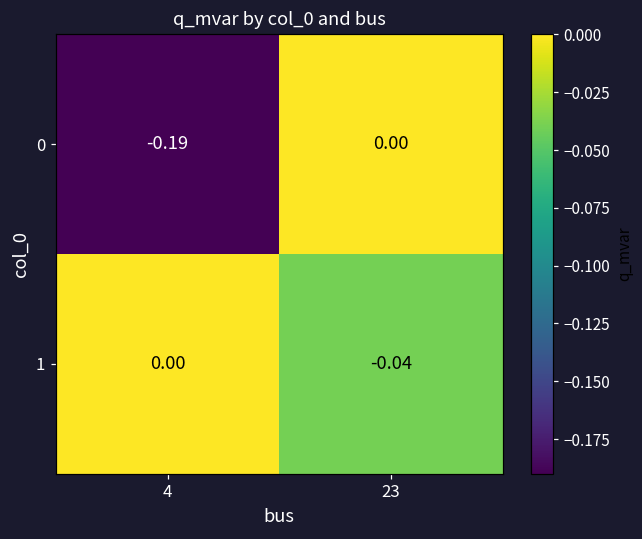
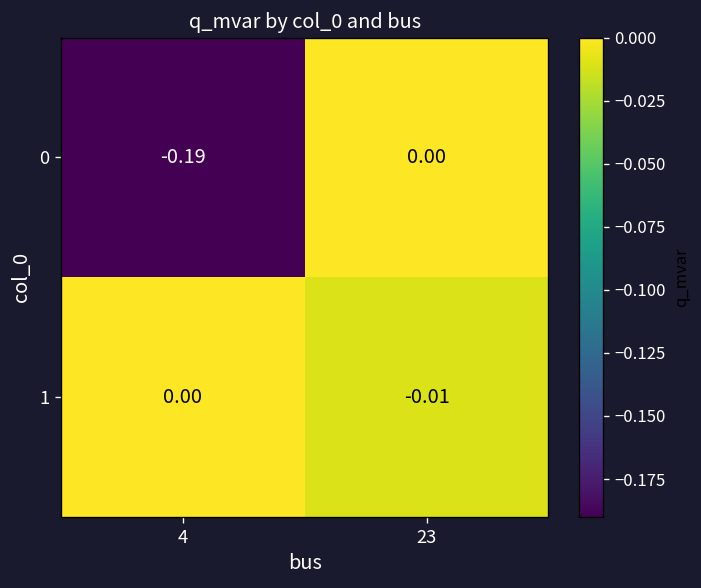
  {
    "0": {
      "4": -0.19,
      "23": 0.00
    },
    "1": {
      "4": 0.00,
-     "23": -0.04
+     "23": -0.01
    }
  }
